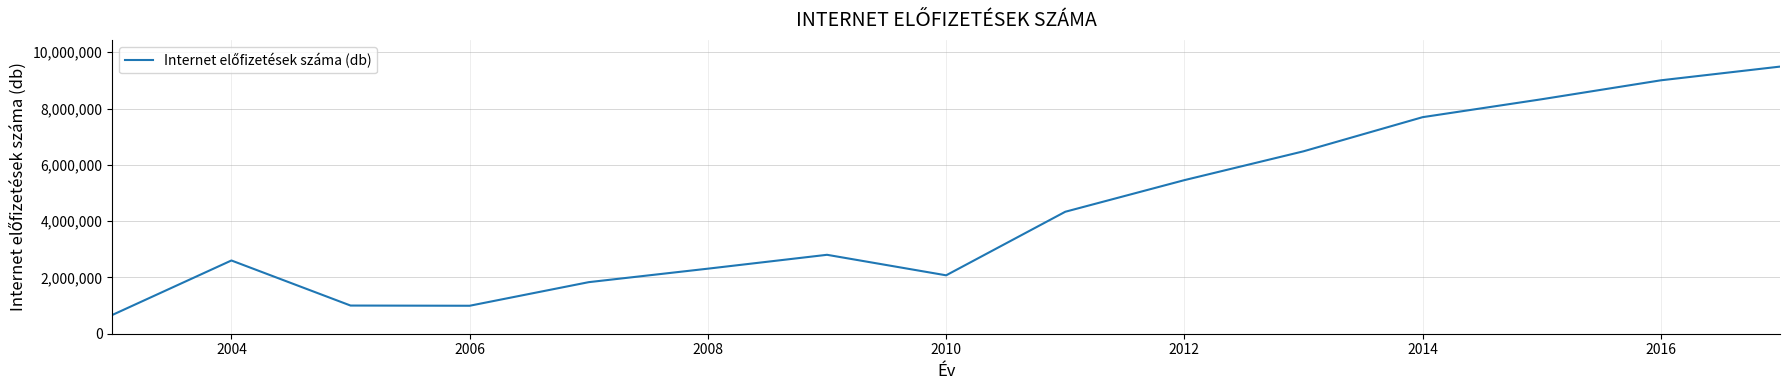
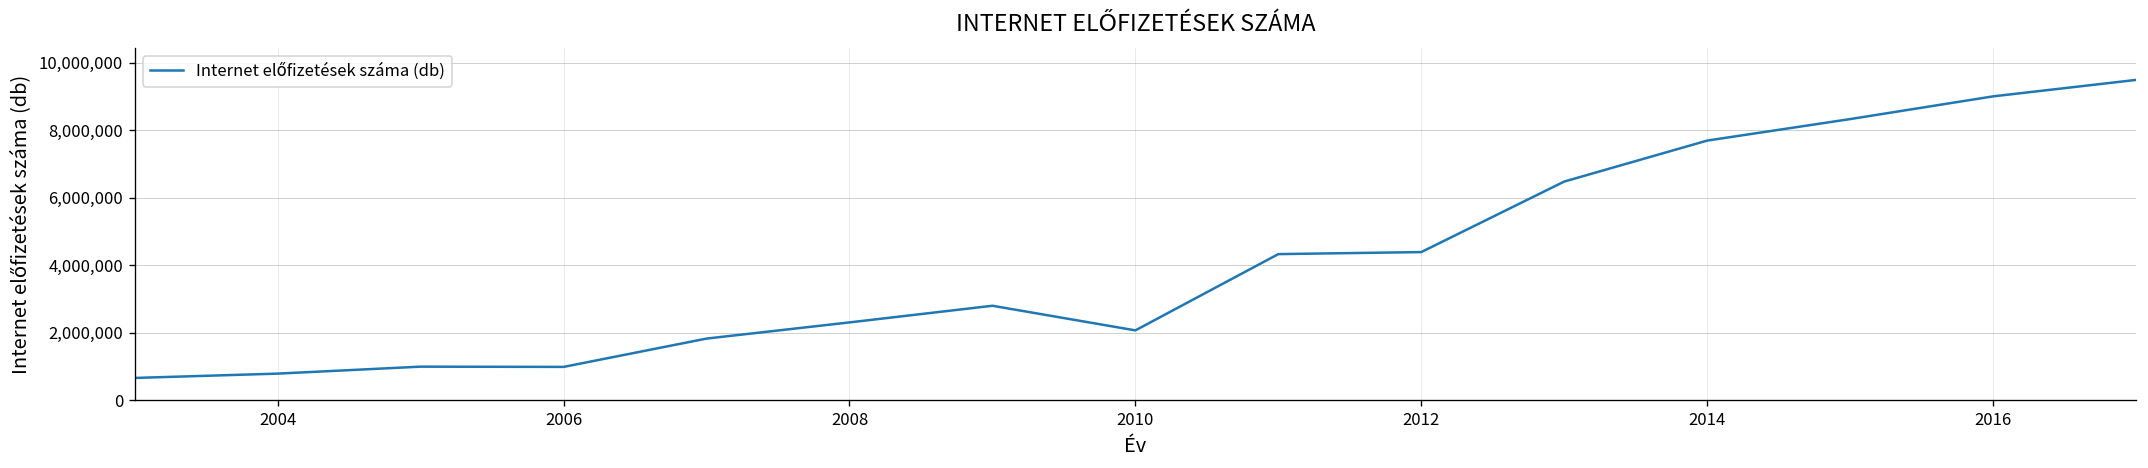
  {
-   "2004": "2,600,000",
+   "2004": "800,000",
    "2006": "1,000,000",
    "2008": "2,300,000",
    "2010": "2,100,000",
-   "2012": "5,500,000",
+   "2012": "4,400,000",
    "2014": "7,700,000",
    "2016": "9,000,000"
  }
